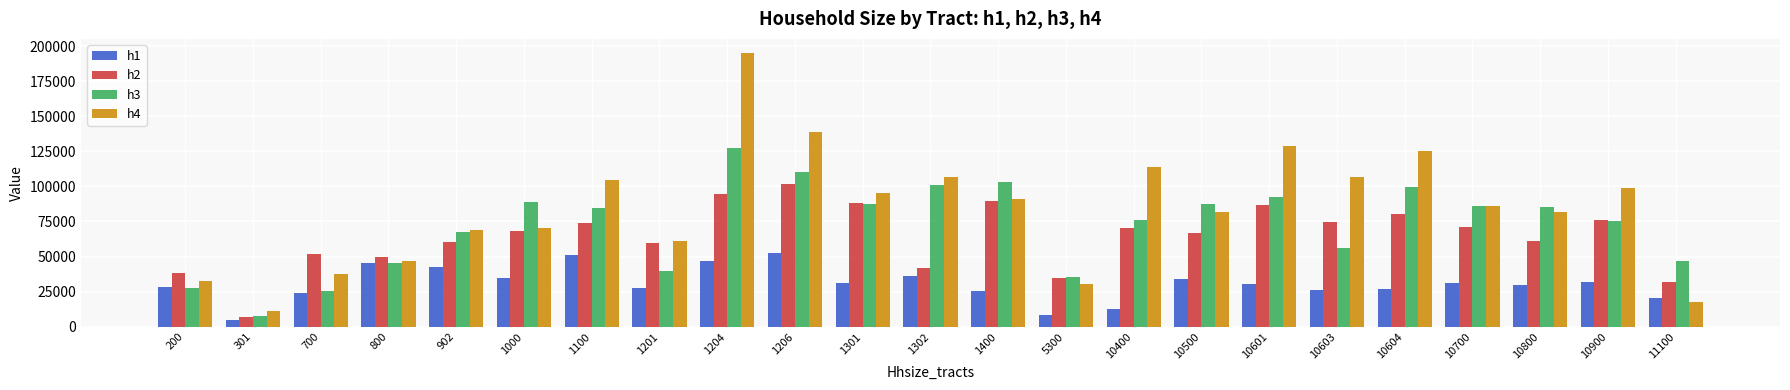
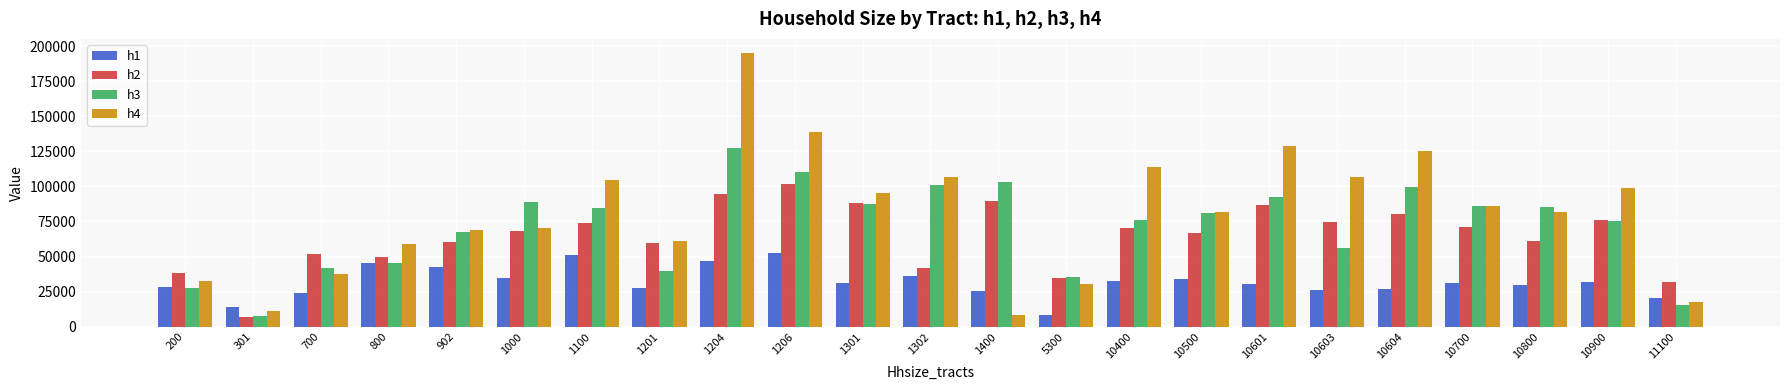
  {
    "h1": {
      "200": 28000,
-     "301": 4000,
+     "301": 14000,
      "700": 24000,
      "800": 45000,
      "902": 42000,
      "1000": 35000,
      "1100": 51000,
      "1201": 27000,
      "1204": 47000,
      "1206": 53000,
      "1301": 31000,
      "1302": 36000,
      "1400": 25000,
      "5300": 9000,
-     "10400": 13000,
+     "10400": 32000,
      "10500": 34000,
      "10601": 30000,
      "10603": 26000,
      "10604": 27000,
      "10700": 31000,
      "10800": 30000,
      "10900": 32000,
      "11100": 20000
    },
    "h2": {
      "200": 38000,
      "301": 7000,
      "700": 52000,
      "800": 50000,
      "902": 60000,
      "1000": 68000,
      "1100": 74000,
      "1201": 60000,
      "1204": 94000,
      "1206": 102000,
      "1301": 88000,
      "1302": 42000,
      "1400": 90000,
      "5300": 34000,
      "10400": 70000,
      "10500": 67000,
      "10601": 86000,
      "10603": 74000,
      "10604": 80000,
      "10700": 71000,
      "10800": 61000,
      "10900": 76000,
      "11100": 32000
    },
    "h3": {
      "200": 27000,
      "301": 7000,
-     "700": 25000,
+     "700": 42000,
      "800": 45000,
      "902": 68000,
      "1000": 89000,
      "1100": 85000,
      "1201": 40000,
      "1204": 127000,
      "1206": 111000,
      "1301": 87000,
      "1302": 101000,
      "1400": 103000,
      "5300": 36000,
      "10400": 76000,
-     "10500": 87000,
+     "10500": 81000,
      "10601": 92000,
      "10603": 56000,
      "10604": 100000,
      "10700": 86000,
      "10800": 86000,
      "10900": 76000,
-     "11100": 47000
+     "11100": 15000
    },
    "h4": {
      "200": 33000,
      "301": 11000,
      "700": 37000,
-     "800": 47000,
+     "800": 59000,
      "902": 69000,
      "1000": 70000,
      "1100": 105000,
      "1201": 61000,
      "1204": 195000,
      "1206": 139000,
      "1301": 95000,
      "1302": 107000,
-     "1400": 91000,
+     "1400": 8000,
      "5300": 30000,
      "10400": 114000,
      "10500": 82000,
      "10601": 129000,
      "10603": 107000,
      "10604": 125000,
      "10700": 86000,
      "10800": 82000,
      "10900": 99000,
      "11100": 18000
    }
  }
